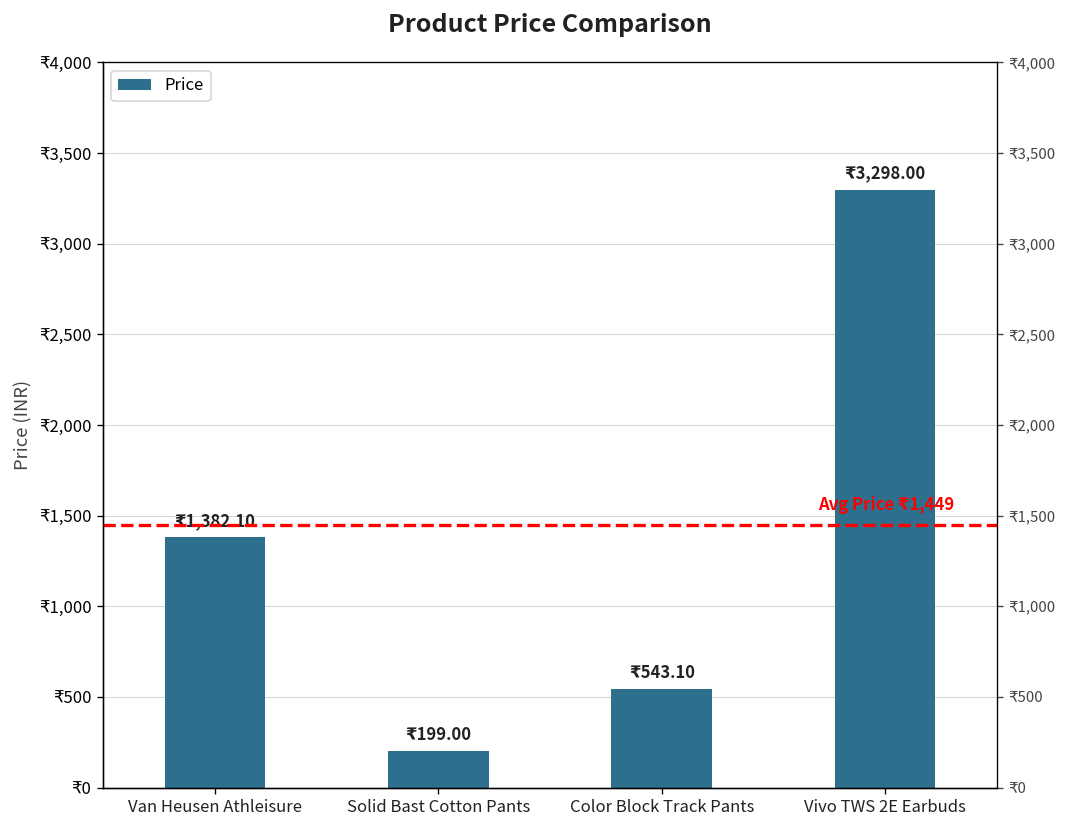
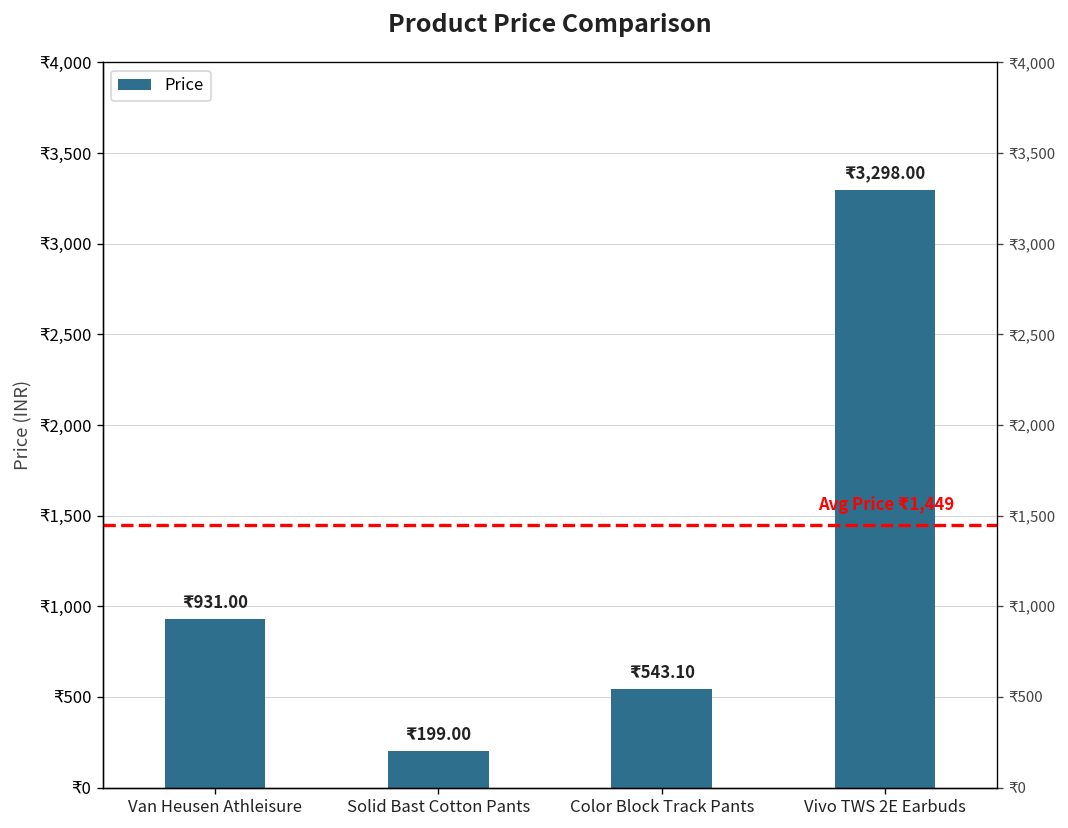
  {
-   "Van Heusen Athleisure": "1,382.10",
+   "Van Heusen Athleisure": "931.00",
    "Solid Bast Cotton Pants": "199.00",
    "Color Block Track Pants": "543.10",
    "Vivo TWS 2E Earbuds": "3,298.00"
  }
